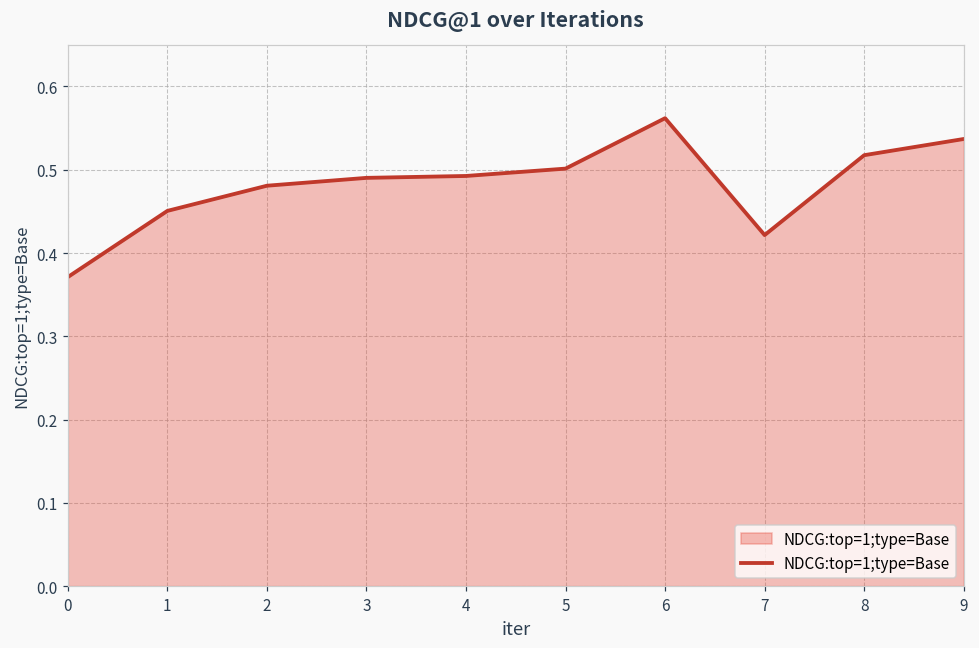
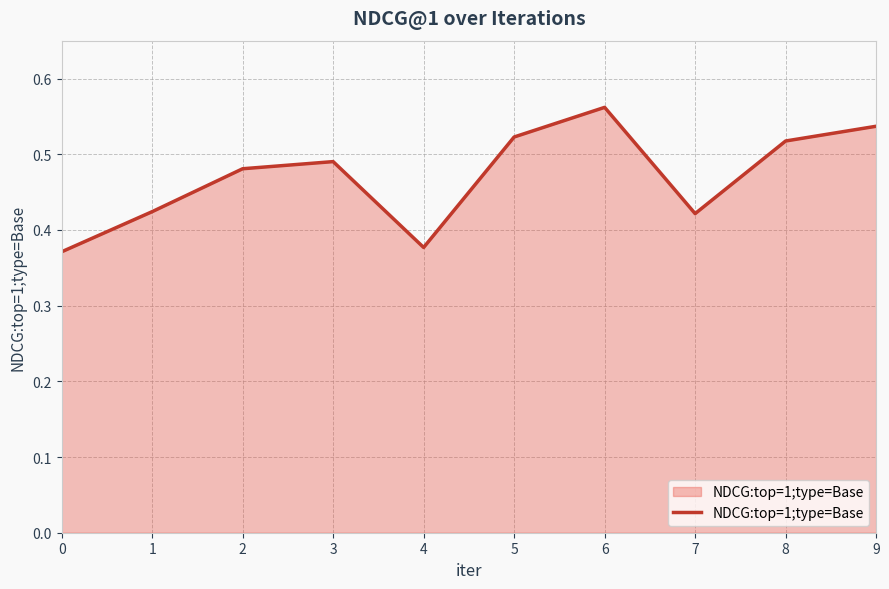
  {
    "0": 0.37,
-   "1": 0.45,
+   "1": 0.42,
    "2": 0.48,
    "3": 0.49,
-   "4": 0.49,
-   "5": 0.50,
+   "4": 0.38,
+   "5": 0.52,
    "6": 0.56,
    "7": 0.42,
    "8": 0.52,
    "9": 0.54
  }
